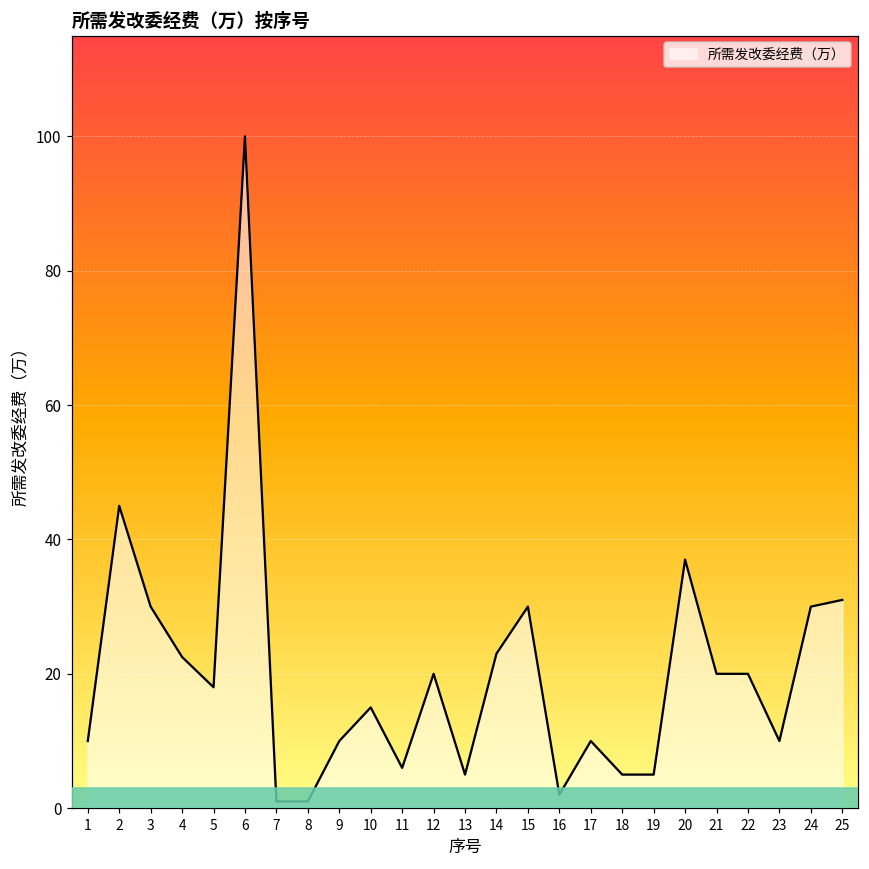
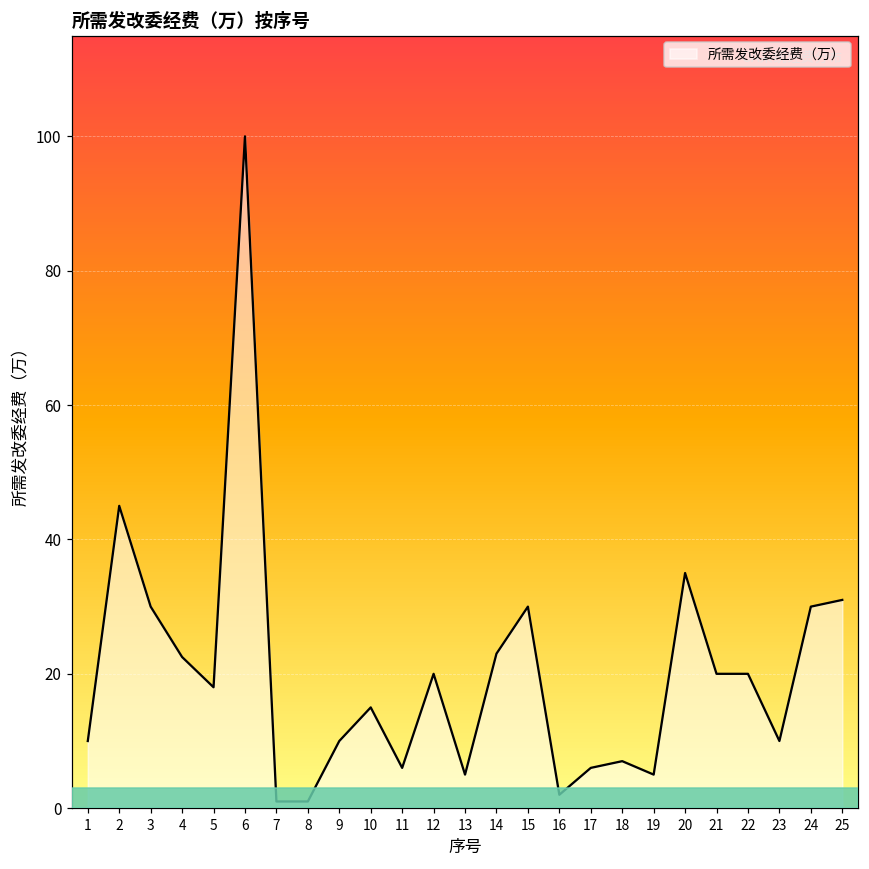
  {
    "1": 10,
    "2": 45,
    "3": 30,
    "4": 23,
    "5": 18,
    "6": 100,
    "9": 10,
    "10": 15,
    "11": 6,
    "12": 20,
    "13": 5,
    "14": 23,
    "15": 30,
-   "17": 10,
-   "18": 5,
+   "17": 6,
+   "18": 7,
    "19": 5,
-   "20": 37,
+   "20": 35,
    "21": 20,
    "22": 20,
    "23": 10,
    "24": 30,
    "25": 31
  }
